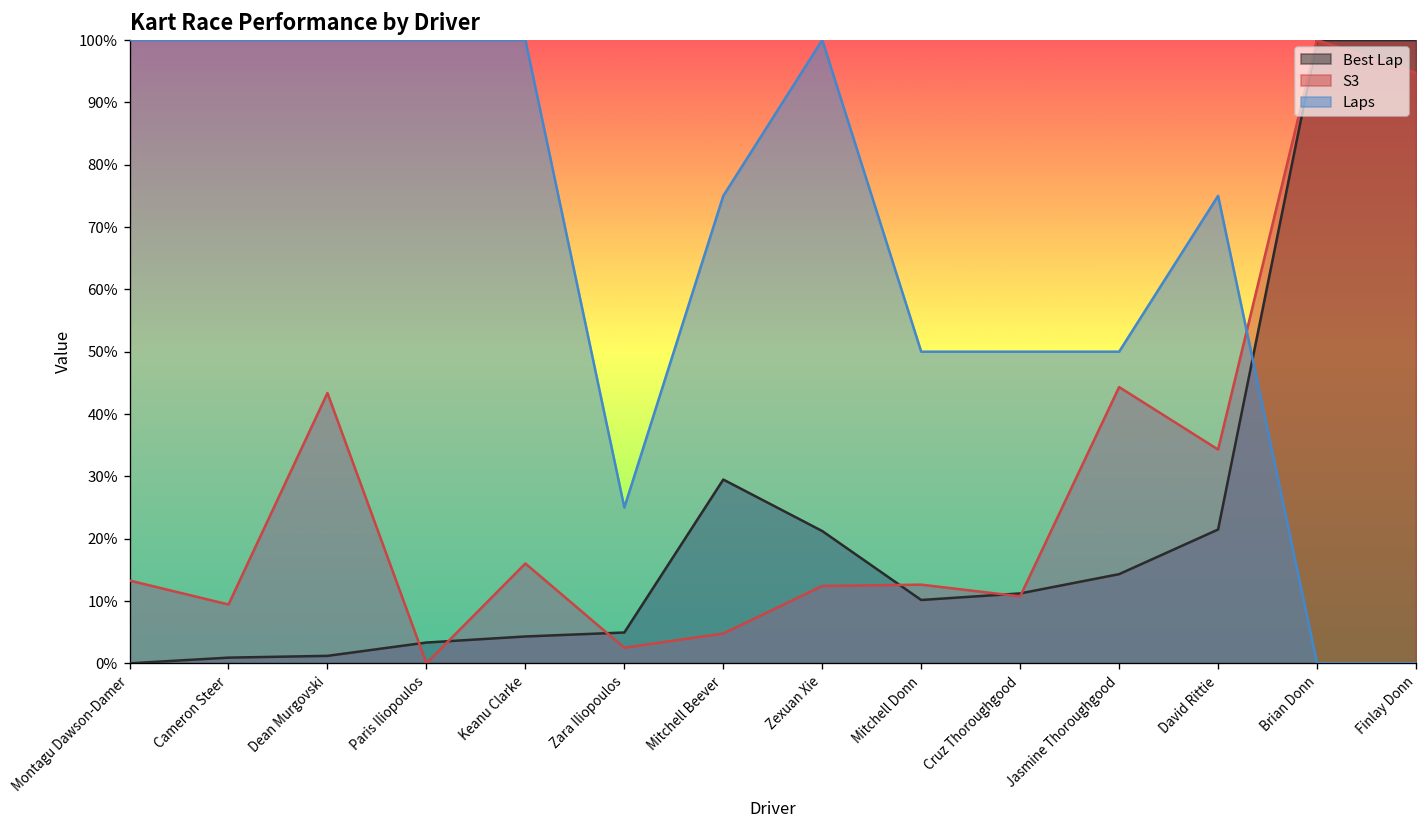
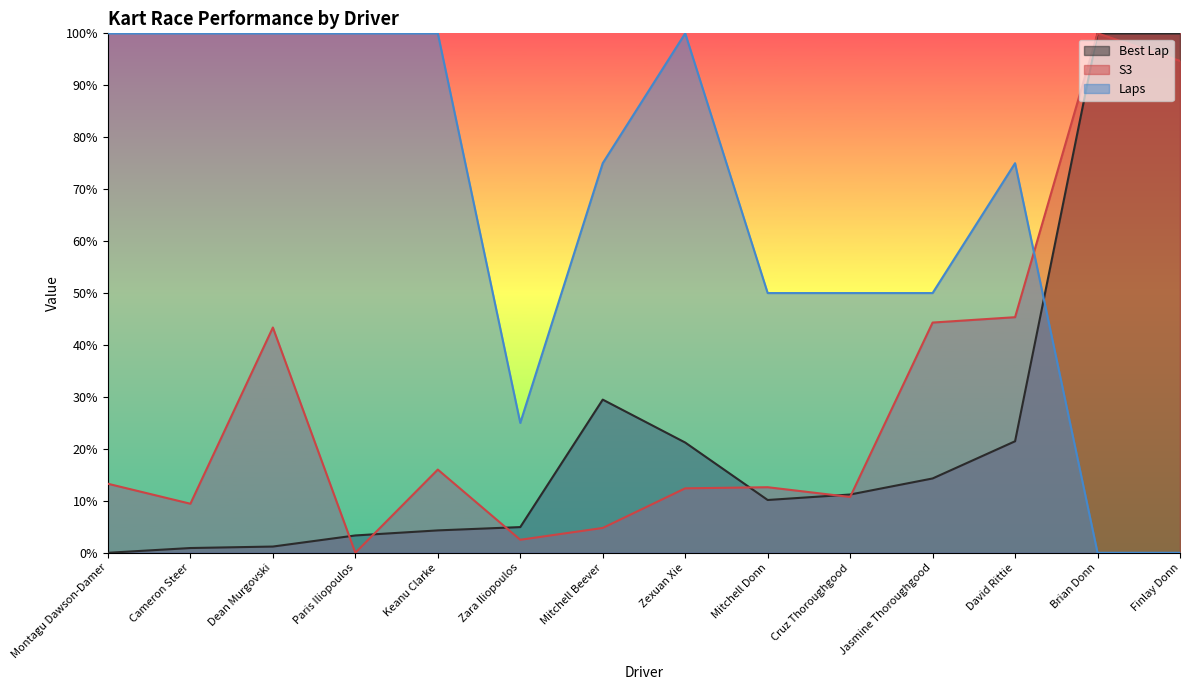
  {
    "Best Lap": {
      "Montagu Dawson-Damer": "0%",
      "Cameron Steer": "1%",
      "Dean Murgovski": "1%",
      "Paris Iliopoulos": "3%",
      "Keanu Clarke": "4%",
      "Zara Iliopoulos": "5%",
      "Mitchell Beever": "29%",
      "Zexuan Xie": "21%",
      "Mitchell Donn": "10%",
      "Jasmine Thoroughgood": "14%",
      "David Rittie": "21%",
      "Finlay Donn": "100%"
    },
    "S3": {
      "Montagu Dawson-Damer": "13%",
      "Cameron Steer": "9%",
      "Dean Murgovski": "43%",
      "Paris Iliopoulos": "0%",
      "Keanu Clarke": "16%",
      "Zara Iliopoulos": "3%",
      "Mitchell Beever": "5%",
      "Zexuan Xie": "12%",
      "Mitchell Donn": "13%",
      "Jasmine Thoroughgood": "44%",
-     "David Rittie": "34%",
+     "David Rittie": "45%",
      "Finlay Donn": "95%"
    },
    "Laps": {
      "Montagu Dawson-Damer": "100%",
      "Cameron Steer": "100%",
      "Dean Murgovski": "100%",
      "Paris Iliopoulos": "100%",
      "Keanu Clarke": "100%",
      "Zara Iliopoulos": "25%",
      "Mitchell Beever": "75%",
      "Zexuan Xie": "100%",
      "Mitchell Donn": "50%",
      "Cruz Thoroughgood": "50%",
      "Jasmine Thoroughgood": "50%",
      "David Rittie": "75%",
      "Brian Donn": "0%",
      "Finlay Donn": "0%"
    }
  }
